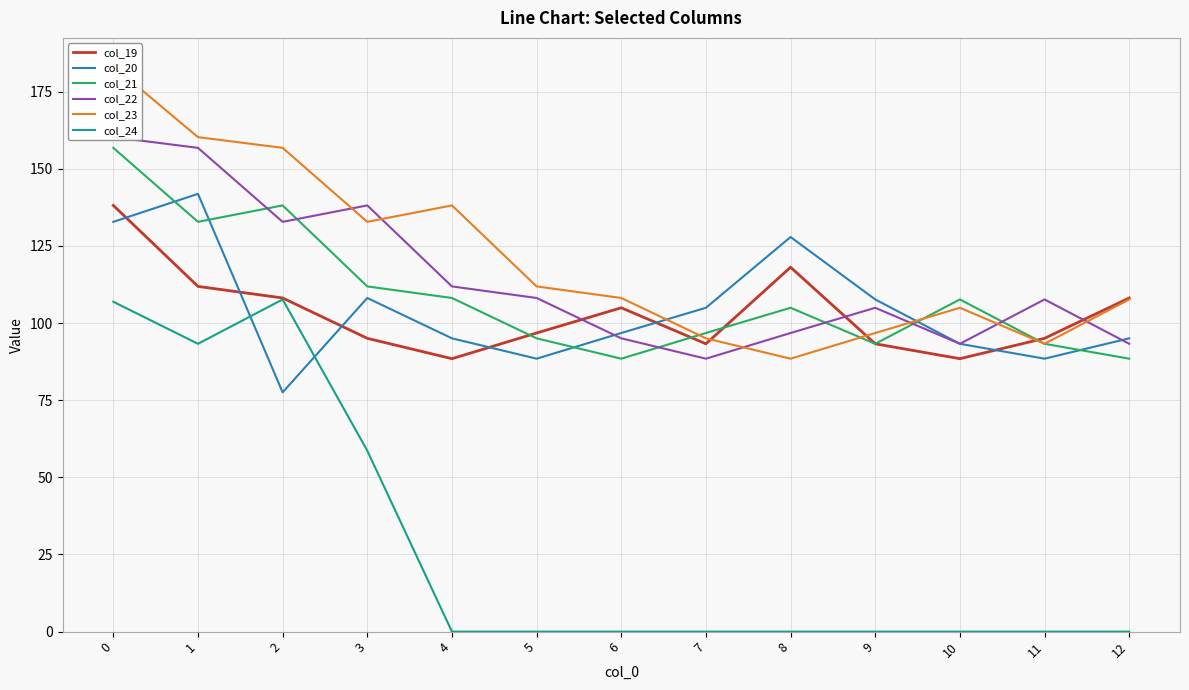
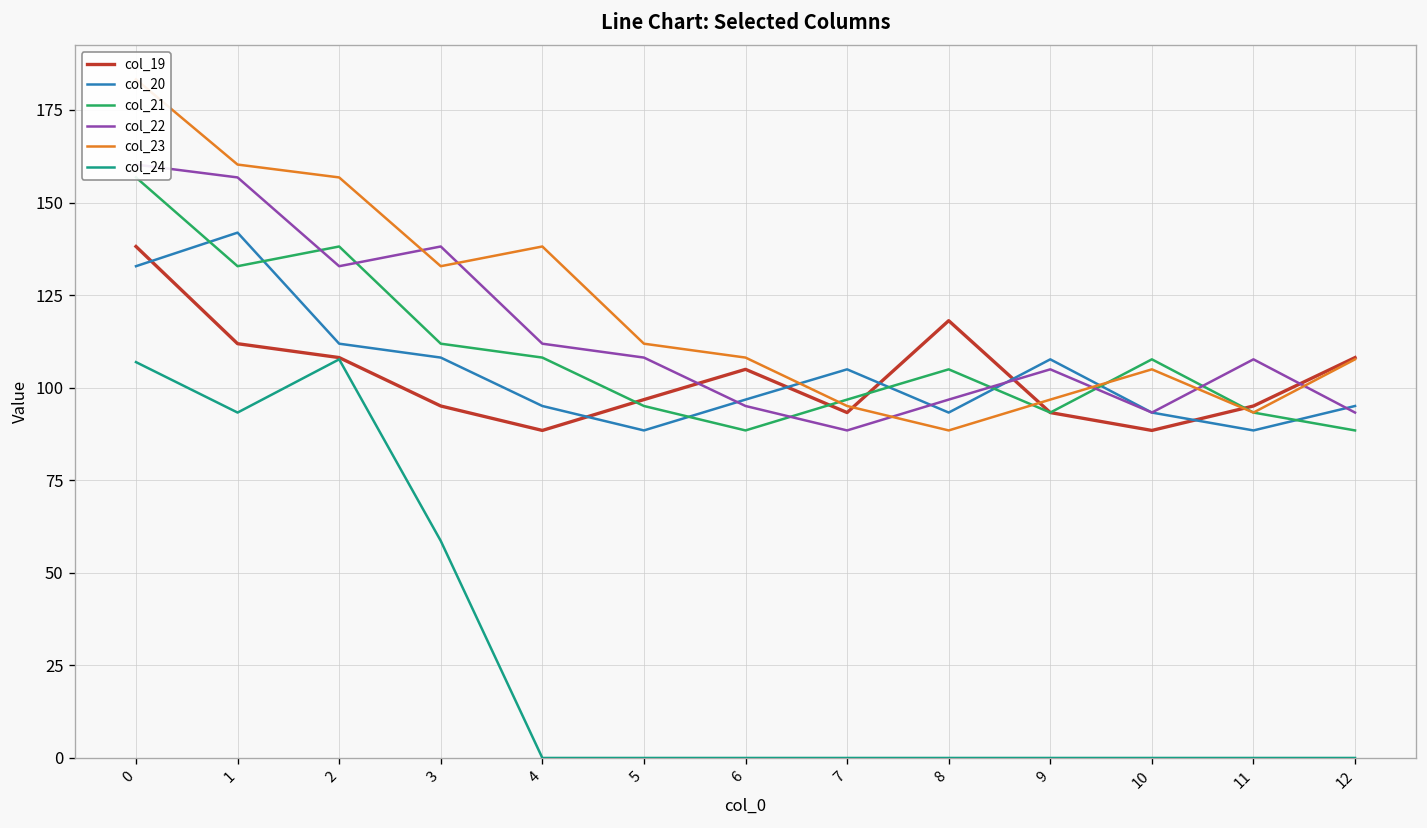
  {
    "col_19": {
      "0": 138,
      "1": 112,
      "3": 95,
      "4": 88,
      "5": 97,
      "6": 105,
      "7": 93,
      "8": 118,
      "10": 88,
      "11": 95
    },
    "col_20": {
      "0": 133,
      "1": 142,
-     "2": 78,
+     "2": 112,
      "3": 108,
      "4": 95,
      "5": 88,
      "6": 97,
      "7": 105,
-     "8": 128,
+     "8": 93,
      "9": 108,
      "11": 88,
      "12": 95
    },
    "col_22": {
      "1": 157,
      "2": 133,
      "3": 138,
      "4": 112,
      "5": 108,
      "6": 95,
      "7": 88,
      "8": 97,
      "9": 105,
      "11": 108,
      "12": 93
    },
    "col_23": {
      "1": 160,
      "2": 157,
      "3": 133,
      "4": 138,
      "5": 112,
      "6": 108,
      "7": 95,
      "8": 88,
      "9": 97,
      "10": 105
    }
  }
